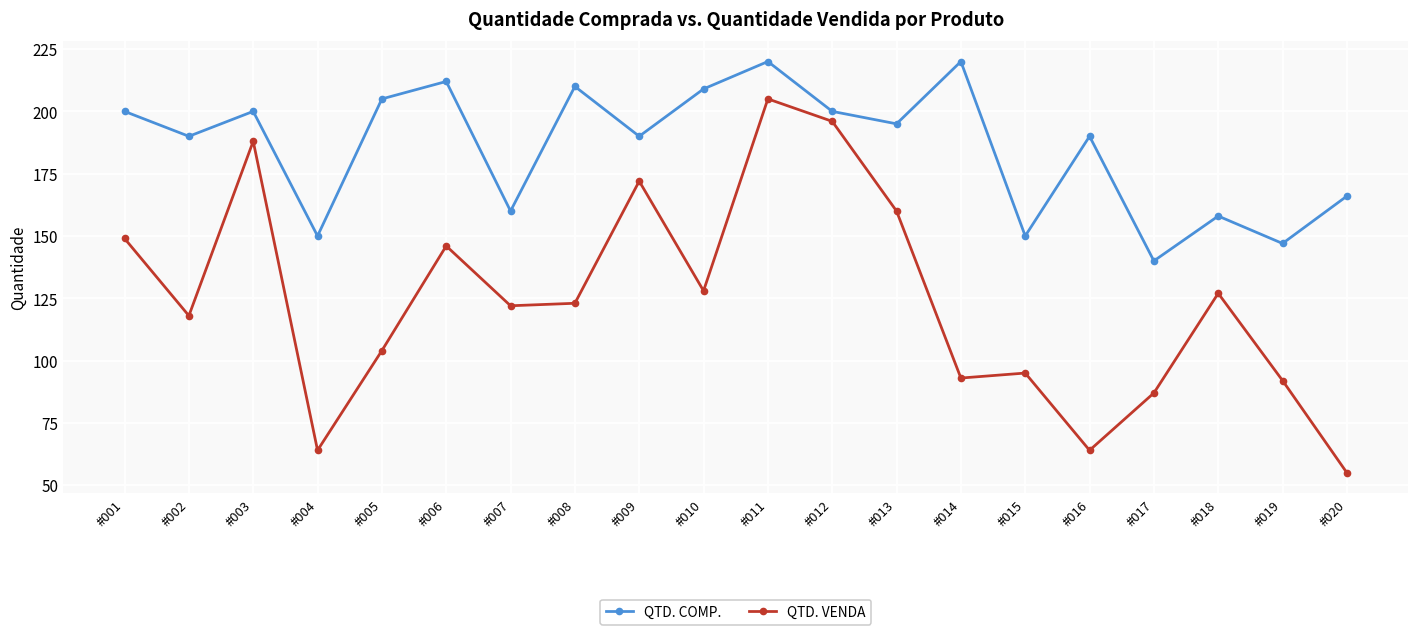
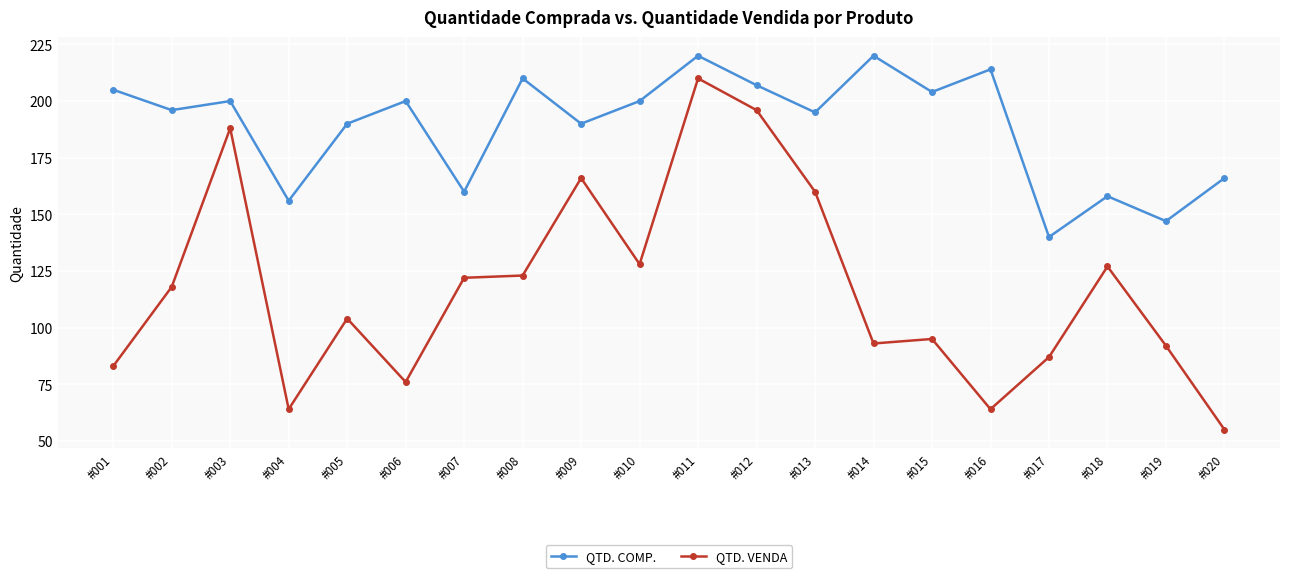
  {
    "QTD. COMP.": {
-     "#001": 200,
-     "#002": 190,
+     "#001": 205,
+     "#002": 196,
      "#003": 200,
-     "#004": 150,
-     "#005": 205,
-     "#006": 212,
+     "#004": 156,
+     "#005": 190,
+     "#006": 200,
      "#007": 160,
      "#008": 210,
      "#009": 190,
-     "#010": 209,
+     "#010": 200,
      "#011": 220,
-     "#012": 200,
+     "#012": 207,
      "#013": 195,
      "#014": 220,
-     "#015": 150,
-     "#016": 190,
+     "#015": 204,
+     "#016": 214,
      "#017": 140,
      "#018": 158,
      "#019": 147,
      "#020": 166
    },
    "QTD. VENDA": {
-     "#001": 149,
+     "#001": 83,
      "#002": 118,
      "#003": 188,
      "#004": 64,
      "#005": 104,
-     "#006": 146,
+     "#006": 76,
      "#007": 122,
      "#008": 123,
-     "#009": 172,
+     "#009": 166,
      "#010": 128,
-     "#011": 205,
+     "#011": 210,
      "#012": 196,
      "#013": 160,
      "#014": 93,
      "#015": 95,
      "#016": 64,
      "#017": 87,
      "#018": 127,
      "#019": 92,
      "#020": 55
    }
  }
